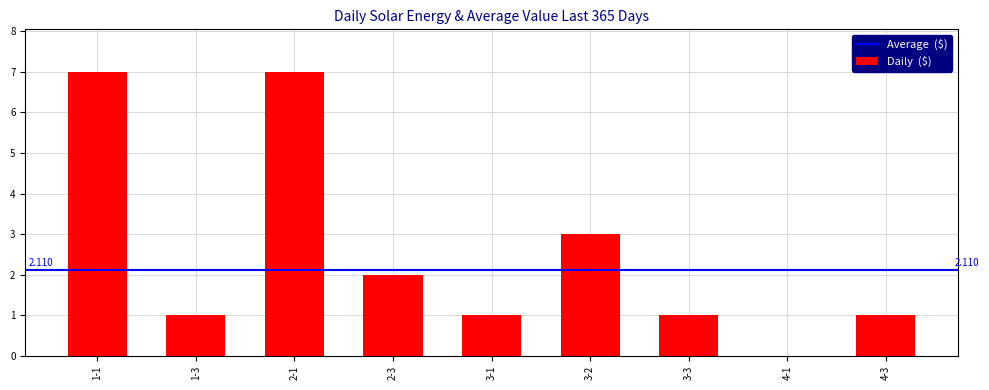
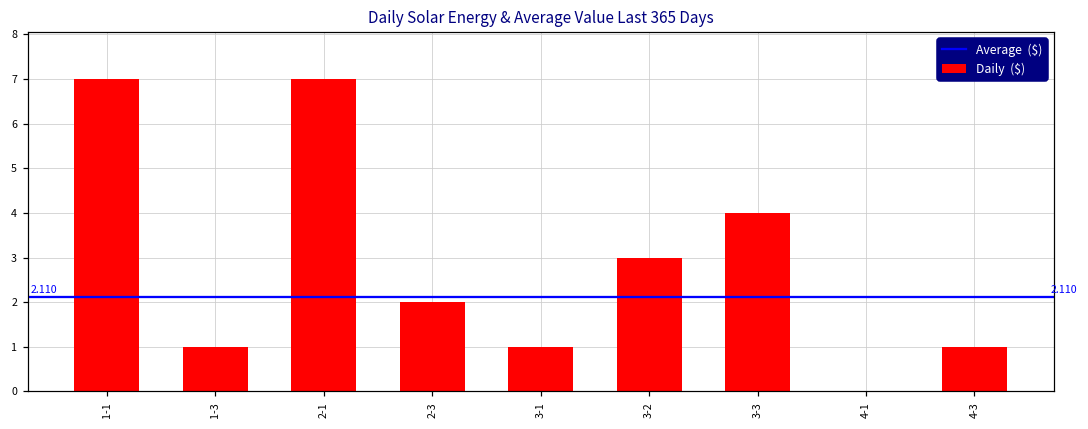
  {
    "1-1": 7,
    "1-3": 1,
    "2-1": 7,
    "2-3": 2,
    "3-1": 1,
    "3-2": 3,
-   "3-3": 1,
+   "3-3": 4,
    "4-1": 0,
    "4-3": 1
  }
